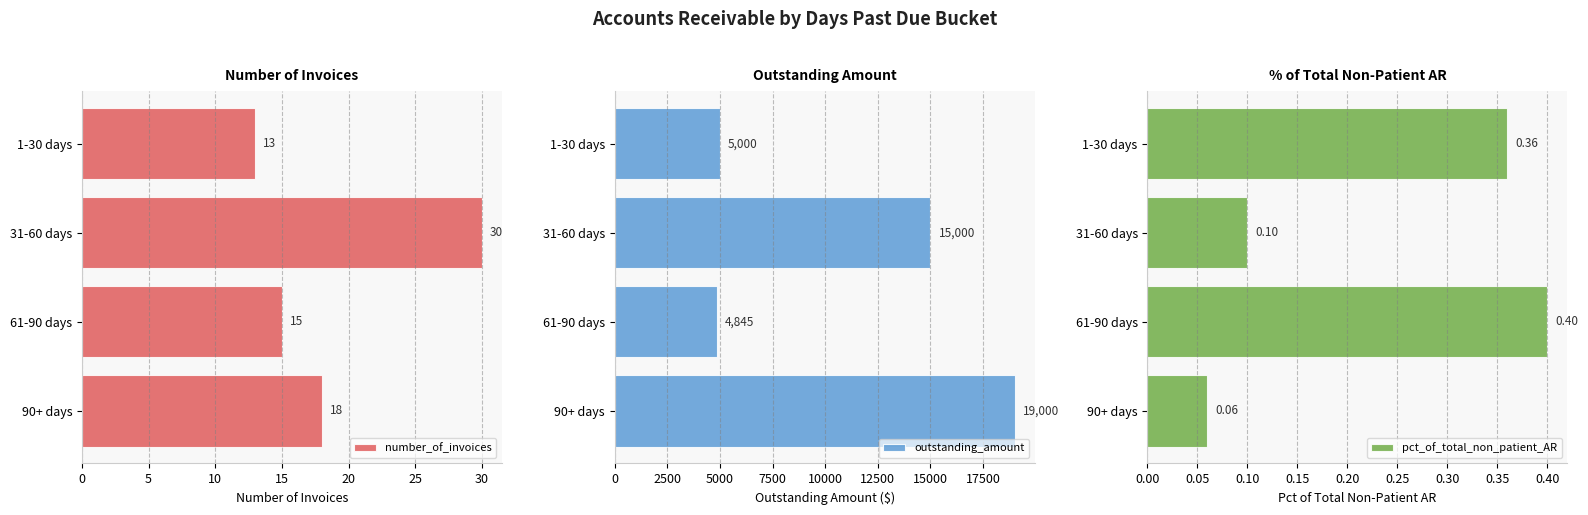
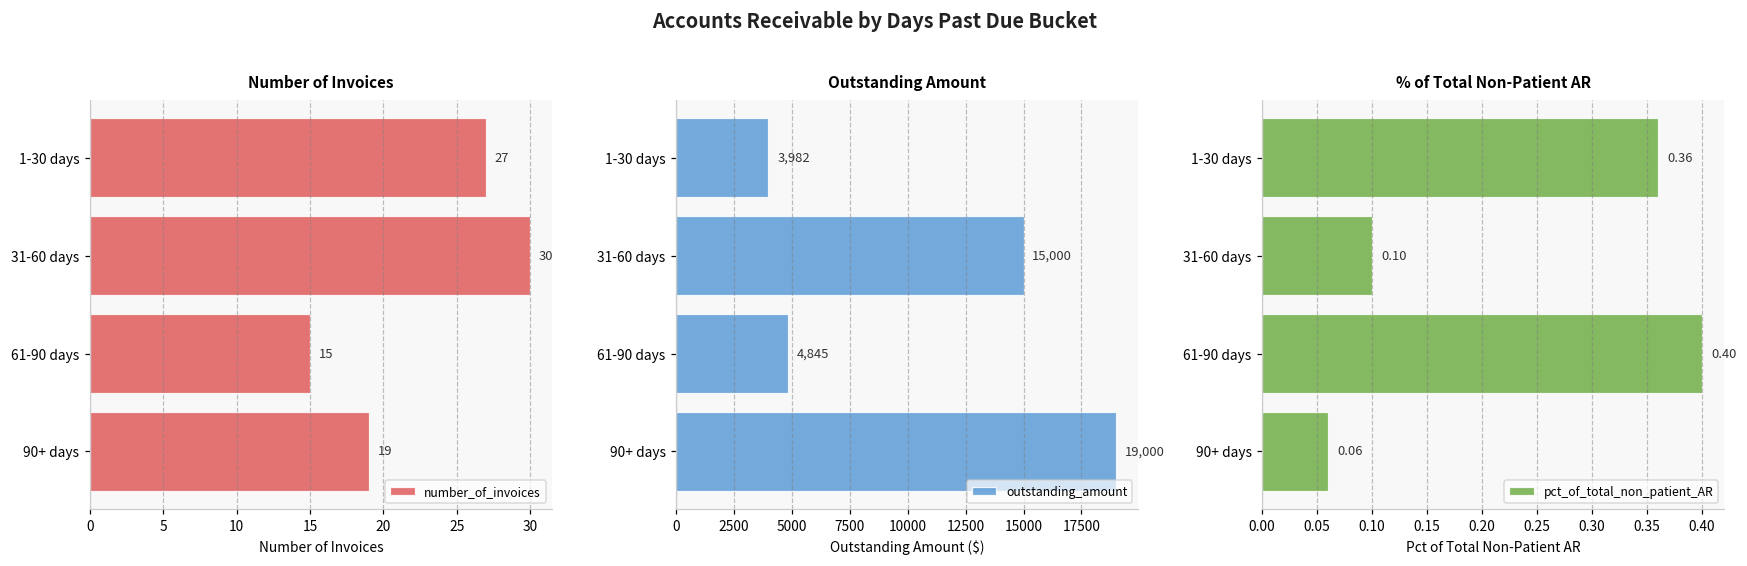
  {
    "Number of Invoices": {
-     "1-30 days": "13",
+     "1-30 days": "27",
      "31-60 days": "30",
      "61-90 days": "15",
-     "90+ days": "18"
+     "90+ days": "19"
    },
    "Outstanding Amount": {
-     "1-30 days": "5,000",
+     "1-30 days": "3,982",
      "31-60 days": "15,000",
      "61-90 days": "4,845",
      "90+ days": "19,000"
    },
    "% of Total Non-Patient AR": {
      "1-30 days": "0.36",
      "31-60 days": "0.10",
      "61-90 days": "0.40",
      "90+ days": "0.06"
    }
  }
